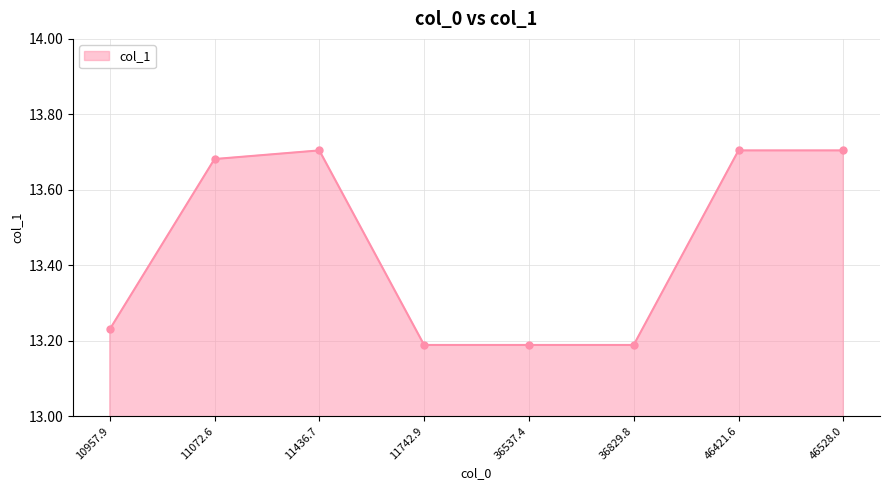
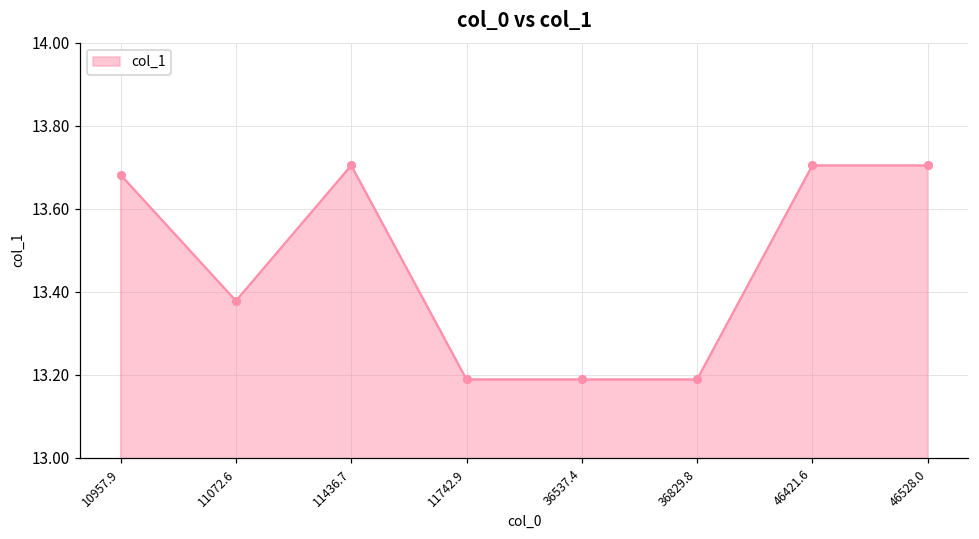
  {
-   "10957.9": 13.23,
-   "11072.6": 13.68,
+   "10957.9": 13.68,
+   "11072.6": 13.38,
    "11436.7": 13.70,
    "11742.9": 13.19,
    "36537.4": 13.19,
    "36829.8": 13.19,
    "46421.6": 13.70,
    "46528.0": 13.70
  }
